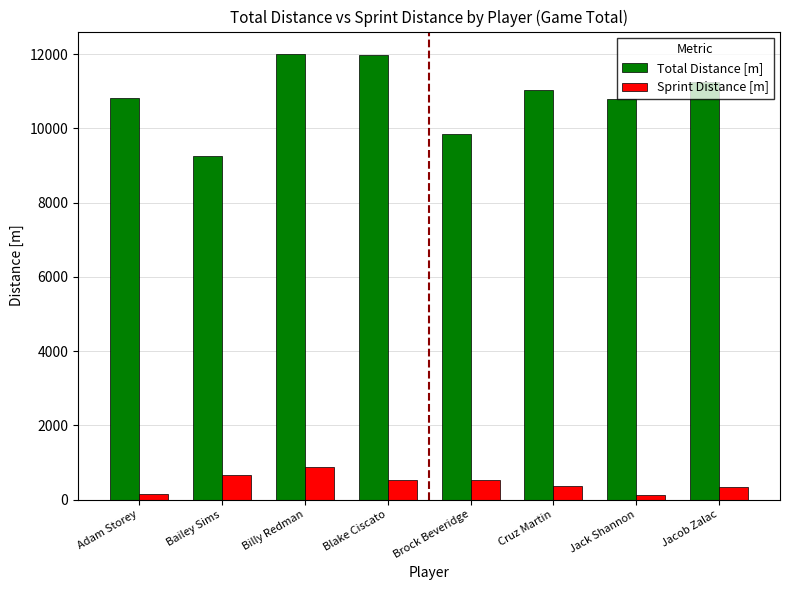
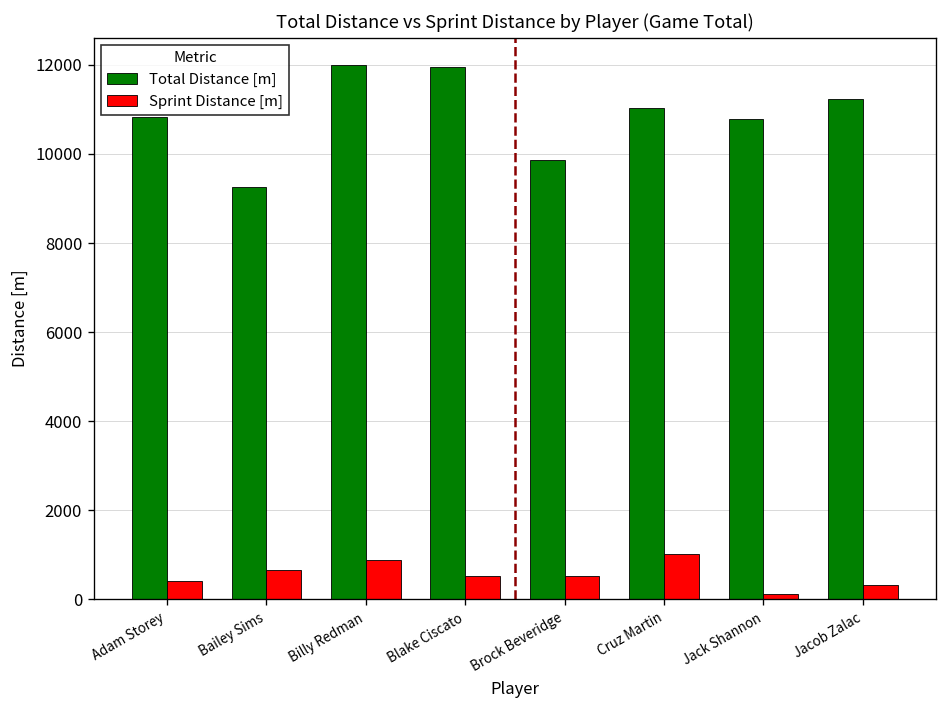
  {
    "Total Distance [m]": {
      "Adam Storey": 10800,
      "Bailey Sims": 9300,
      "Billy Redman": 12000,
      "Blake Ciscato": 12000,
      "Brock Beveridge": 9900,
      "Cruz Martin": 11000,
      "Jack Shannon": 10800
    },
    "Sprint Distance [m]": {
-     "Adam Storey": 100,
+     "Adam Storey": 400,
      "Bailey Sims": 700,
      "Billy Redman": 900,
      "Blake Ciscato": 500,
      "Brock Beveridge": 500,
-     "Cruz Martin": 400,
+     "Cruz Martin": 1000,
      "Jack Shannon": 100,
      "Jacob Zalac": 300
    }
  }
